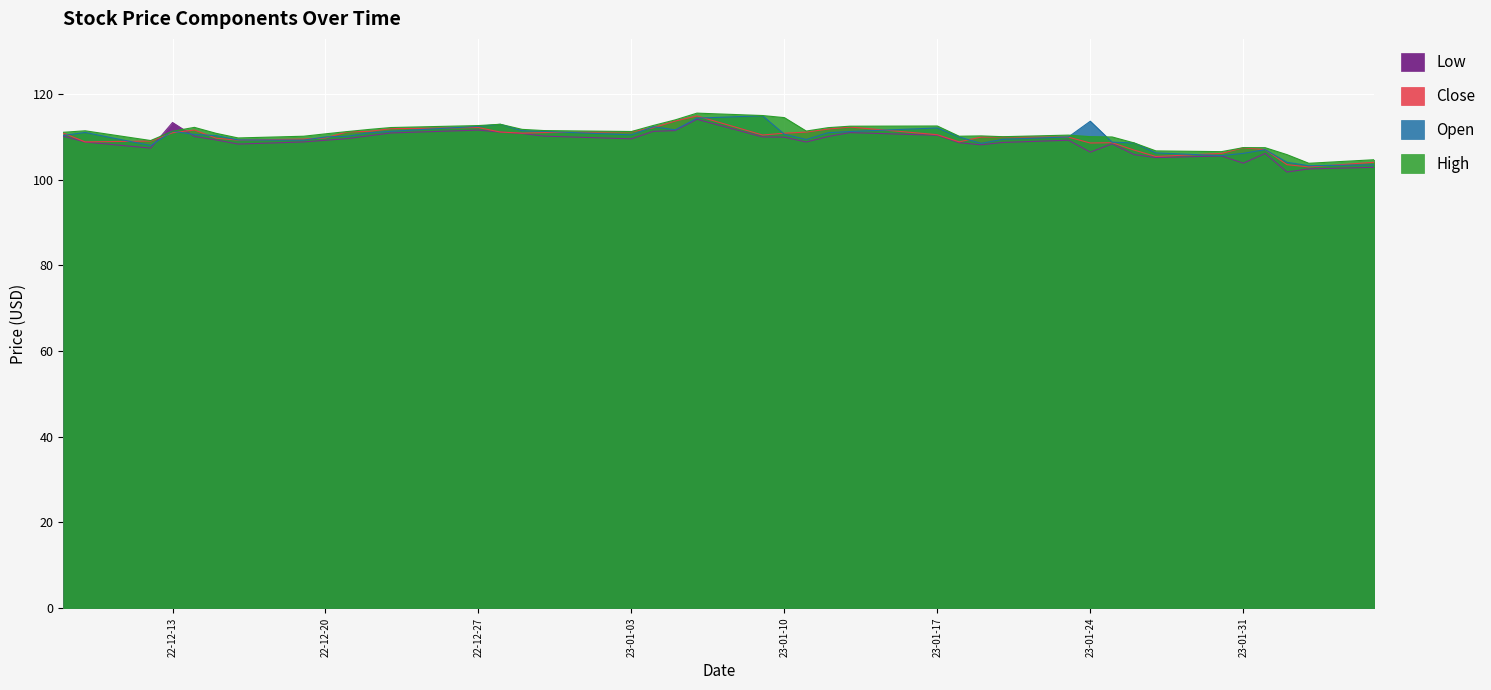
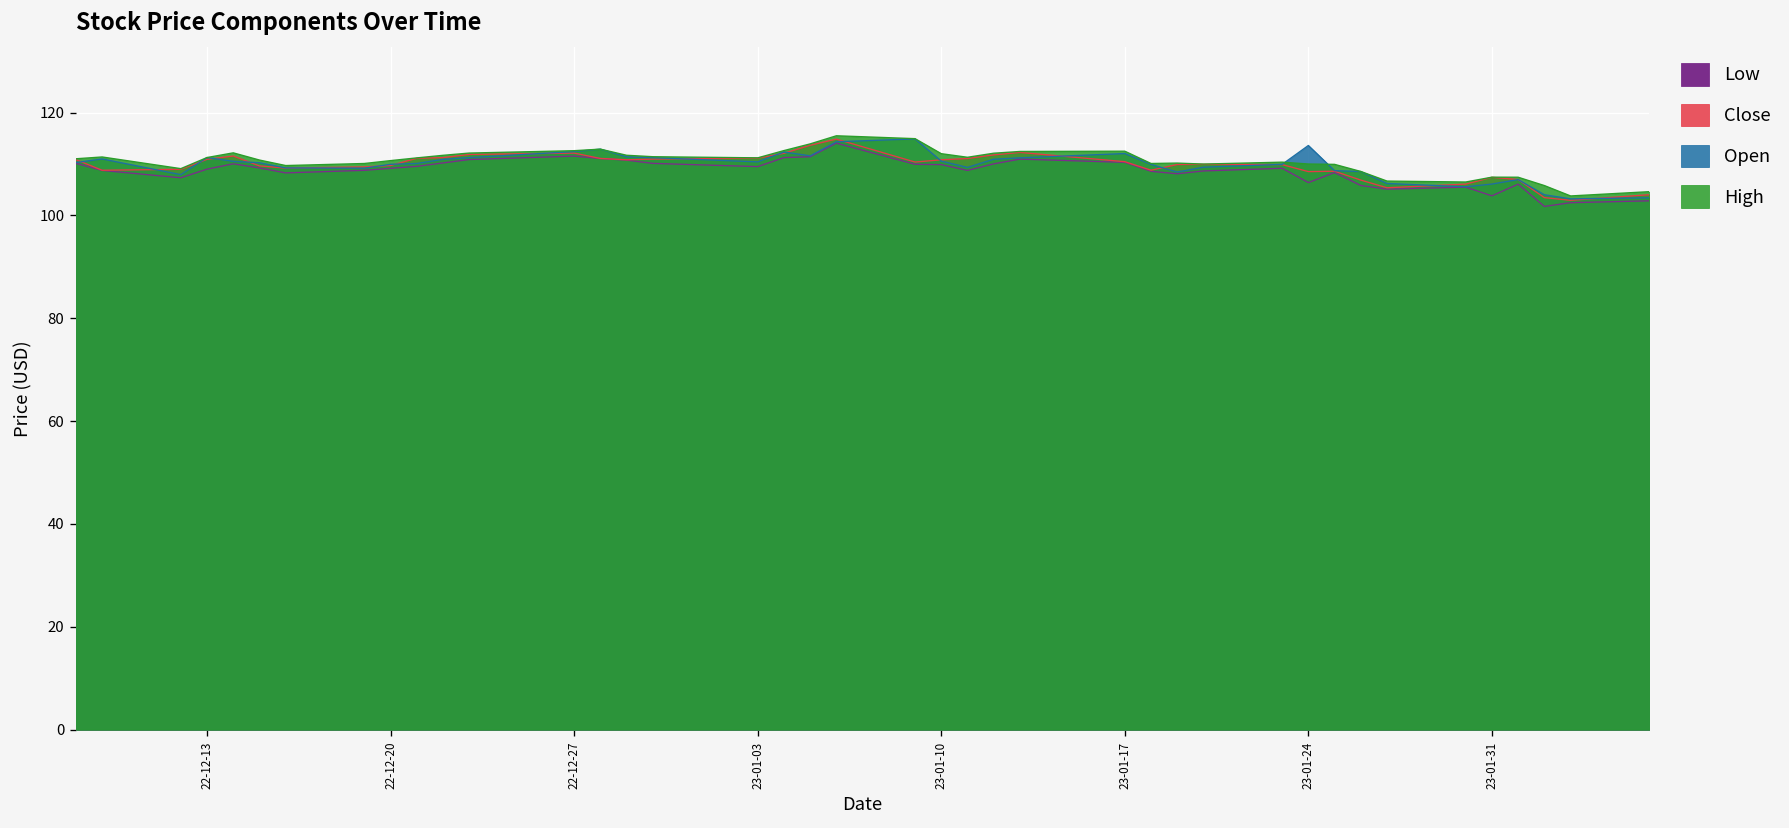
  {
    "Low": {
-     "22-12-13": 113,
+     "22-12-13": 109,
      "23-01-03": 109,
      "23-01-10": 110,
      "23-01-24": 106,
      "23-01-31": 104
    },
    "Close": {
      "23-01-24": 109
    },
    "Open": {
      "23-01-03": 110,
      "23-01-24": 114,
      "23-01-31": 106
    },
    "High": {
      "22-12-20": 111,
-     "23-01-10": 114,
+     "23-01-10": 112,
      "23-01-24": 110
    }
  }
